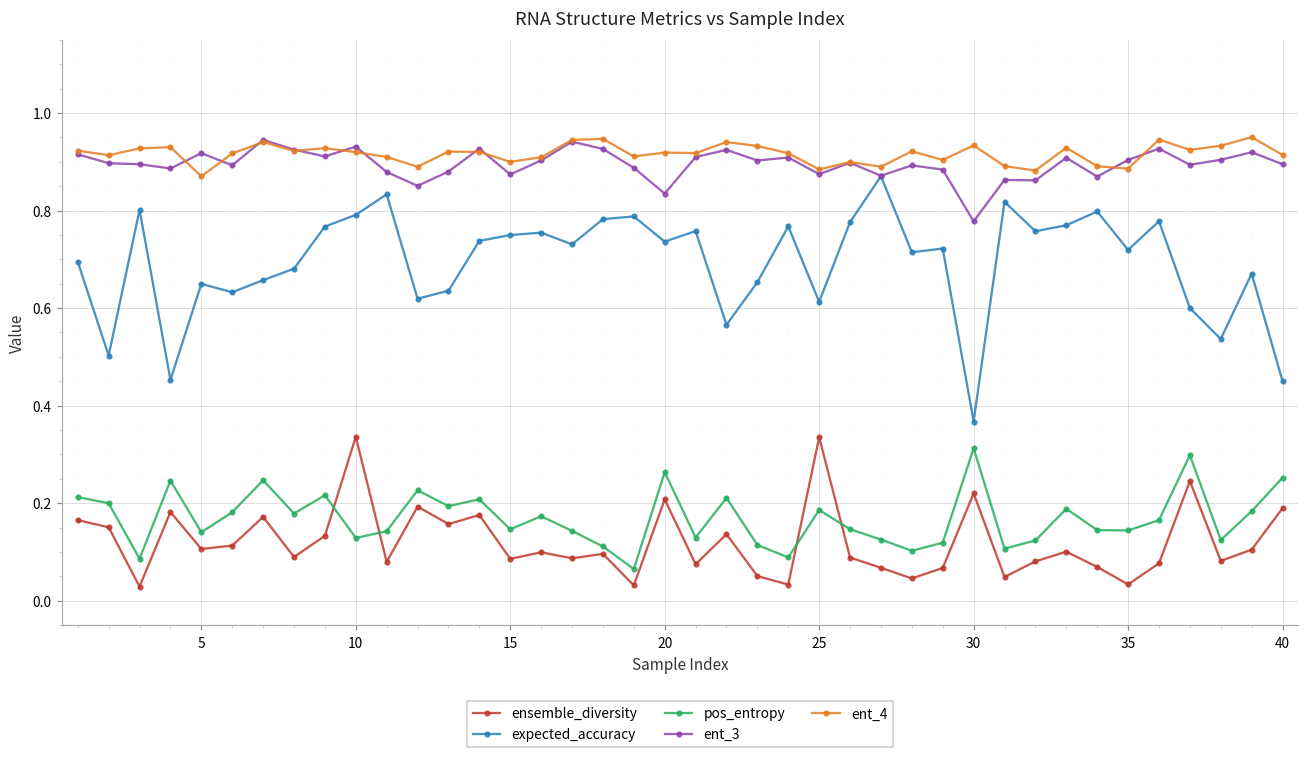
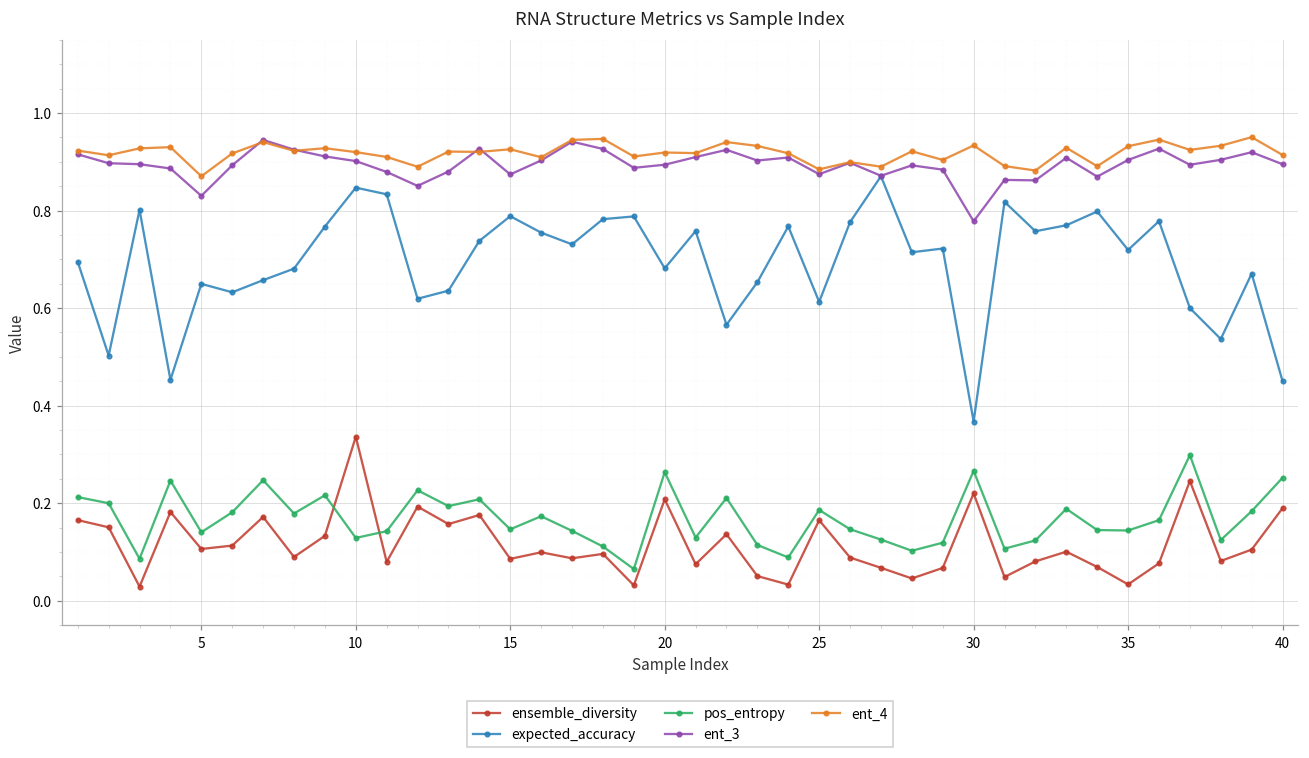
  {
    "ensemble_diversity": {
      "5": 0.11,
      "10": 0.34,
      "15": 0.09,
      "20": 0.21,
-     "25": 0.34,
+     "25": 0.17,
      "30": 0.22,
      "35": 0.03,
      "40": 0.19
    },
    "expected_accuracy": {
      "5": 0.65,
-     "10": 0.79,
-     "15": 0.75,
-     "20": 0.74,
+     "10": 0.85,
+     "15": 0.79,
+     "20": 0.68,
      "25": 0.61,
      "30": 0.37,
      "35": 0.72,
      "40": 0.45
    },
    "pos_entropy": {
      "5": 0.14,
      "10": 0.13,
      "15": 0.15,
      "20": 0.26,
      "25": 0.19,
-     "30": 0.31,
+     "30": 0.27,
      "35": 0.14,
      "40": 0.25
    },
    "ent_3": {
-     "5": 0.92,
-     "10": 0.93,
+     "5": 0.83,
+     "10": 0.90,
      "15": 0.87,
-     "20": 0.83,
+     "20": 0.89,
      "25": 0.87,
      "30": 0.78,
      "35": 0.90,
      "40": 0.89
    },
    "ent_4": {
      "5": 0.87,
      "10": 0.92,
-     "15": 0.90,
+     "15": 0.93,
      "20": 0.92,
      "25": 0.88,
      "30": 0.93,
-     "35": 0.89,
+     "35": 0.93,
      "40": 0.91
    }
  }
